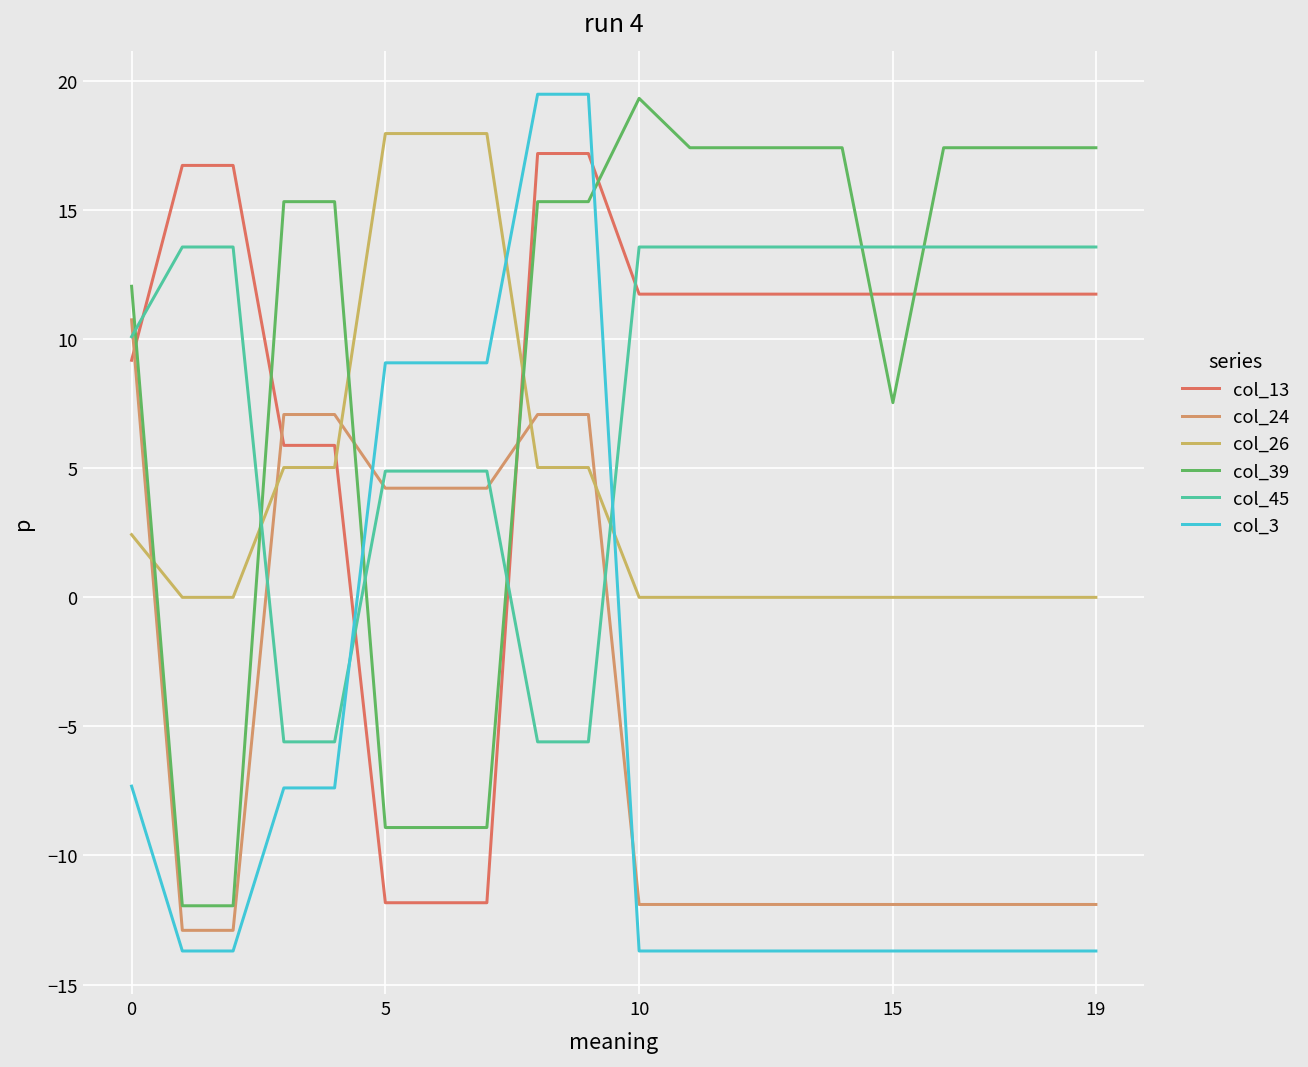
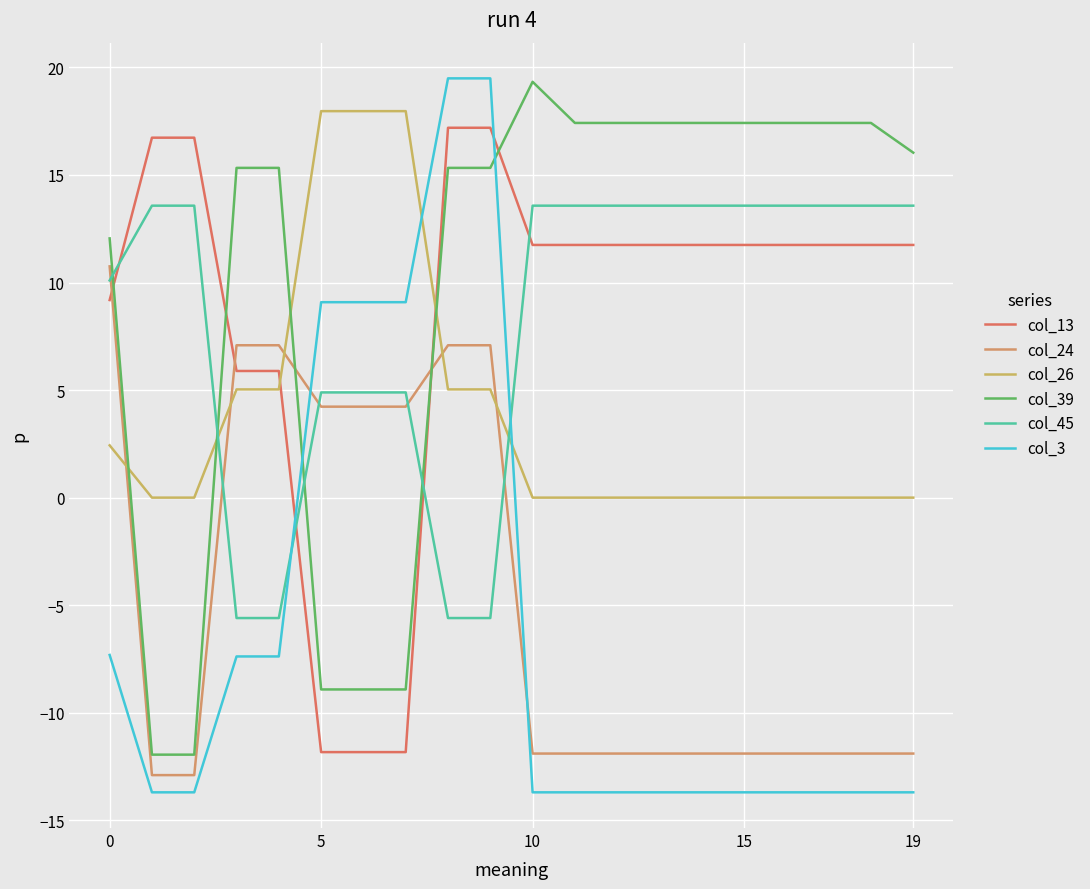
  {
    "col_39": {
      "0": 12.1,
      "5": -8.9,
      "10": 19.3,
-     "15": 7.5,
-     "19": 17.4
+     "15": 17.4,
+     "19": 16.0
    }
  }
